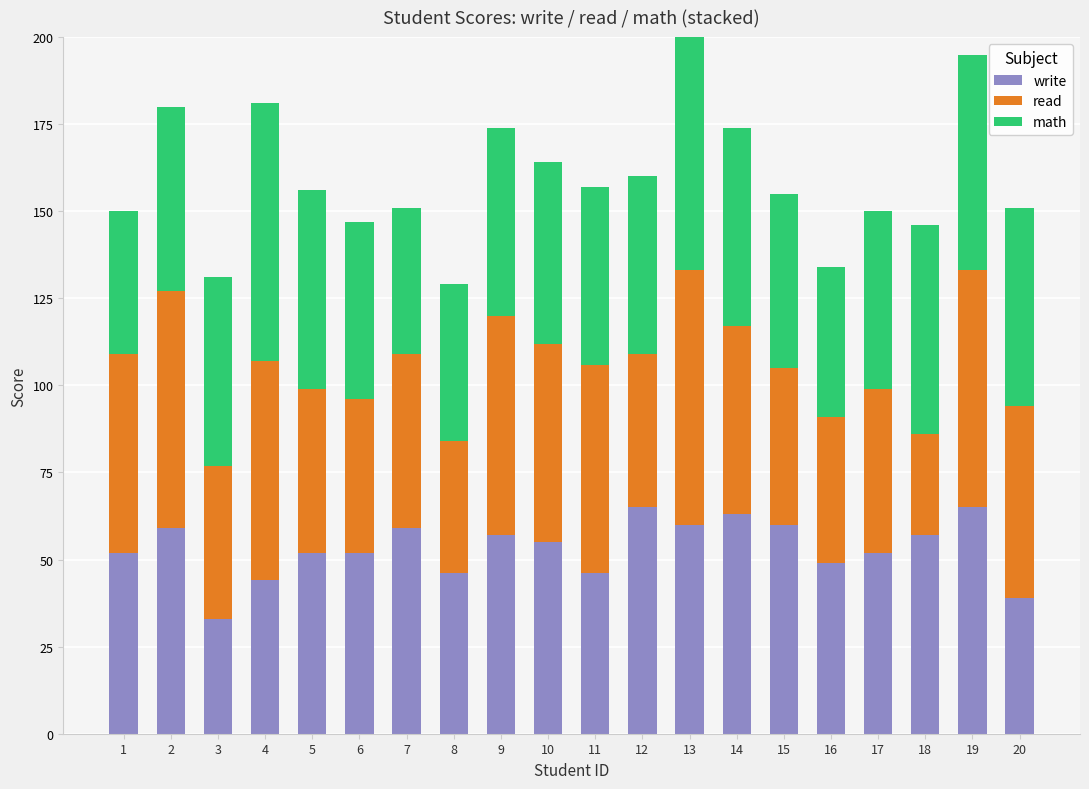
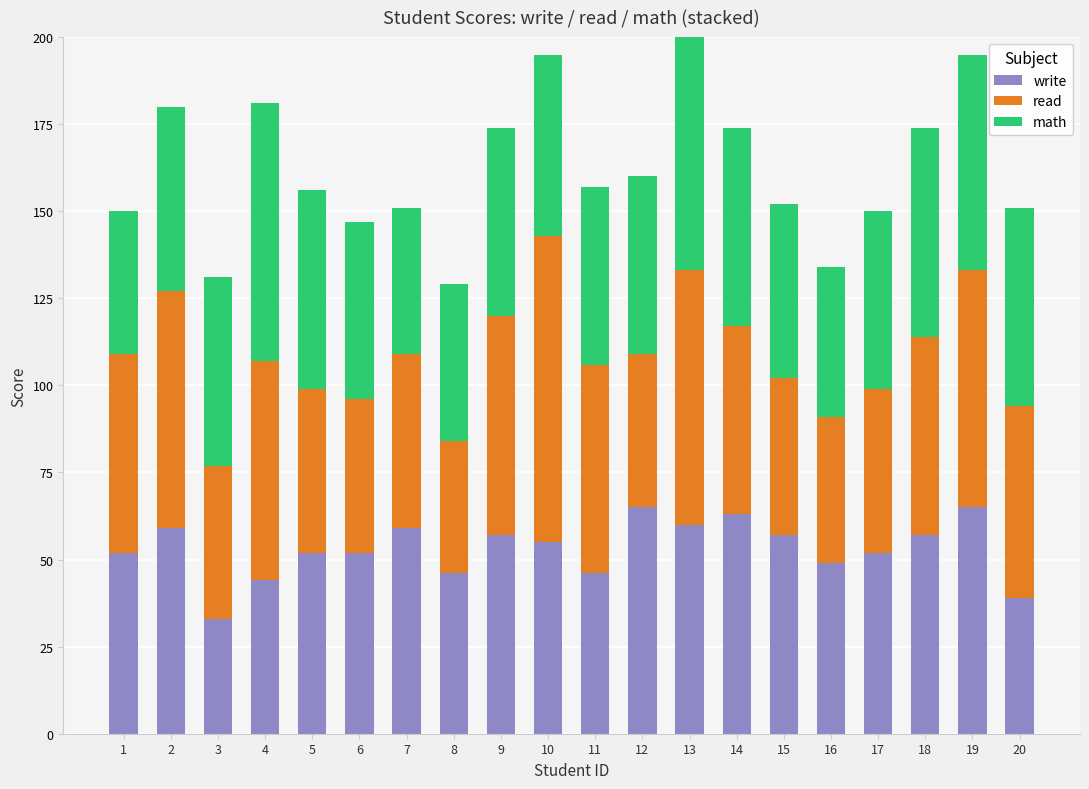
  {
    "write": {
      "1": 52,
      "2": 59,
      "3": 33,
      "4": 44,
      "5": 52,
      "6": 52,
      "7": 59,
      "8": 46,
      "9": 57,
      "10": 55,
      "11": 46,
      "12": 65,
      "13": 60,
      "14": 63,
-     "15": 60,
+     "15": 57,
      "16": 49,
      "17": 52,
      "18": 57,
      "19": 65,
      "20": 39
    },
    "read": {
      "1": 57,
      "2": 68,
      "3": 44,
      "4": 63,
      "5": 47,
      "6": 44,
      "7": 50,
      "8": 38,
      "9": 63,
-     "10": 57,
+     "10": 88,
      "11": 60,
      "12": 44,
      "13": 73,
      "14": 54,
      "15": 45,
      "16": 42,
      "17": 47,
-     "18": 29,
+     "18": 57,
      "19": 68,
      "20": 55
    },
    "math": {
      "1": 41,
      "2": 53,
      "3": 54,
      "4": 74,
      "5": 57,
      "6": 51,
      "7": 42,
      "8": 45,
      "9": 54,
      "10": 52,
      "11": 51,
      "12": 51,
      "14": 57,
      "15": 50,
      "16": 43,
      "17": 51,
      "18": 60,
      "19": 62,
      "20": 57
    }
  }
